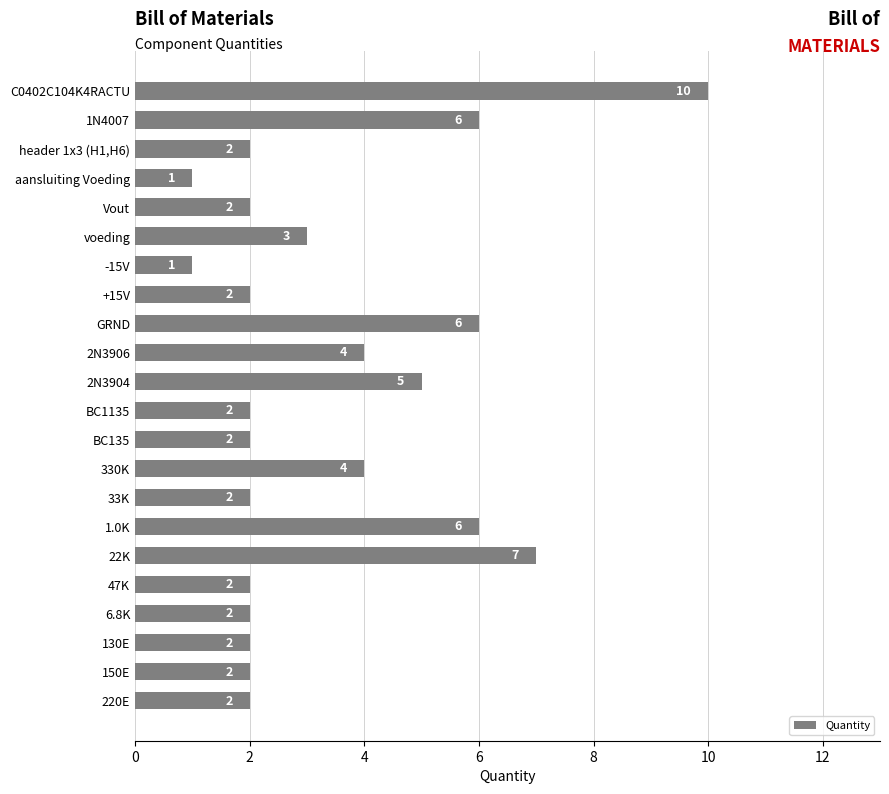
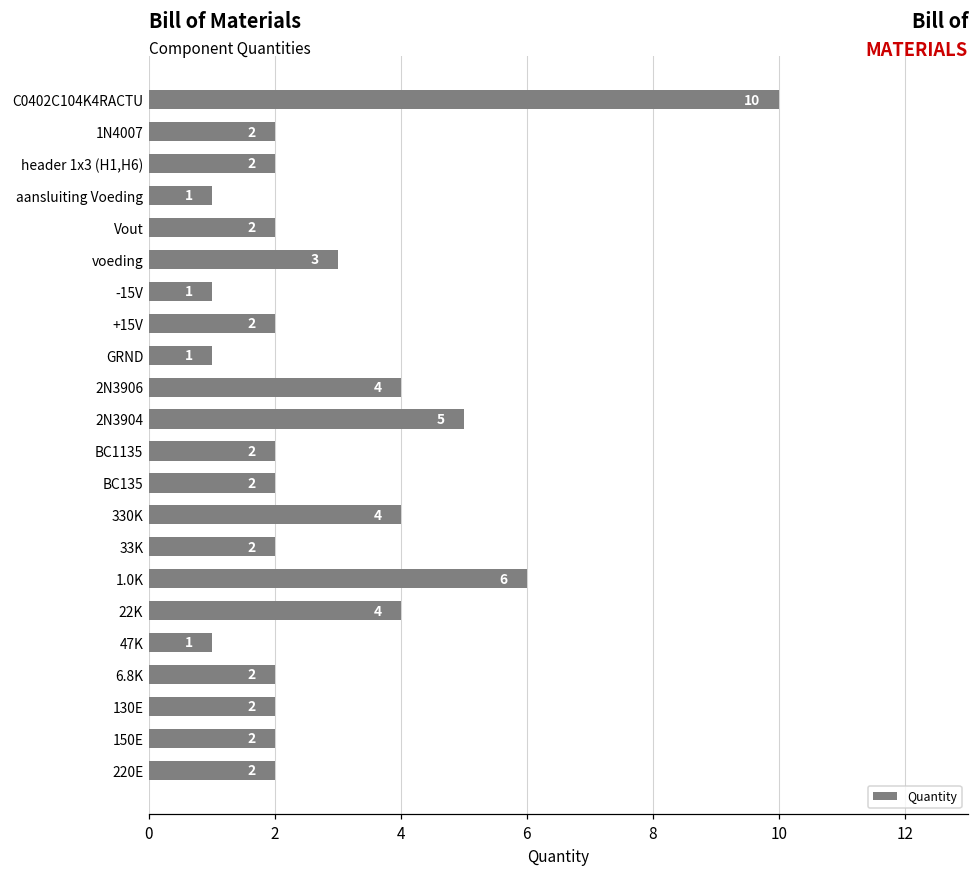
  {
    "C0402C104K4RACTU": 10,
-   "1N4007": 6,
+   "1N4007": 2,
    "header 1x3 (H1,H6)": 2,
    "aansluiting Voeding": 1,
    "Vout": 2,
    "voeding": 3,
    "-15V": 1,
    "+15V": 2,
-   "GRND": 6,
+   "GRND": 1,
    "2N3906": 4,
    "2N3904": 5,
    "BC1135": 2,
    "BC135": 2,
    "330K": 4,
    "33K": 2,
    "1.0K": 6,
-   "22K": 7,
-   "47K": 2,
+   "22K": 4,
+   "47K": 1,
    "6.8K": 2,
    "130E": 2,
    "150E": 2,
    "220E": 2
  }
